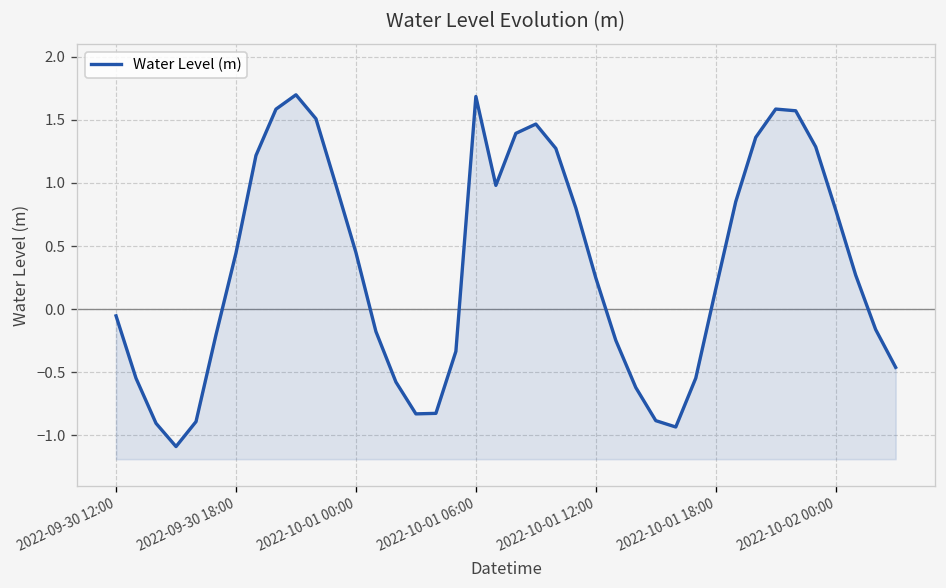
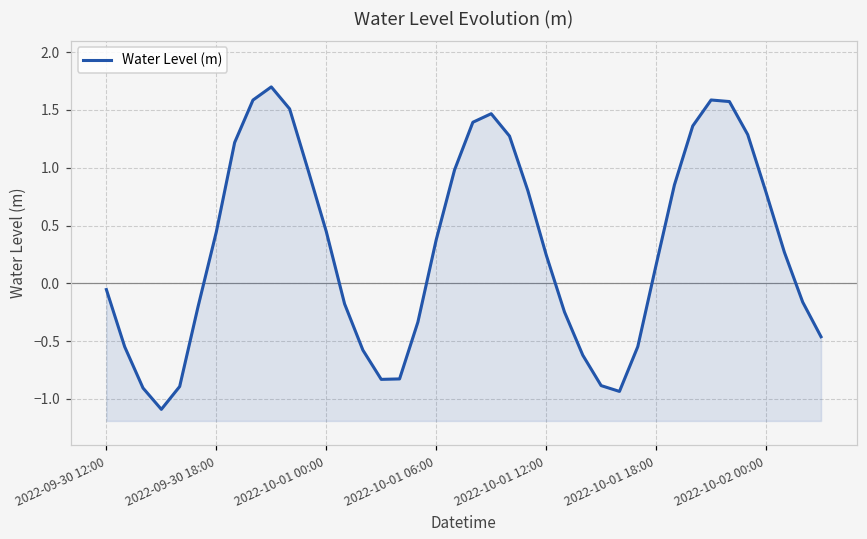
  {
    "2022-09-30 12:00": -0.05,
    "2022-09-30 18:00": 0.44,
    "2022-10-01 00:00": 0.45,
-   "2022-10-01 06:00": 1.69,
+   "2022-10-01 06:00": 0.38,
    "2022-10-01 12:00": 0.25,
    "2022-10-01 18:00": 0.16,
    "2022-10-02 00:00": 0.79
  }
